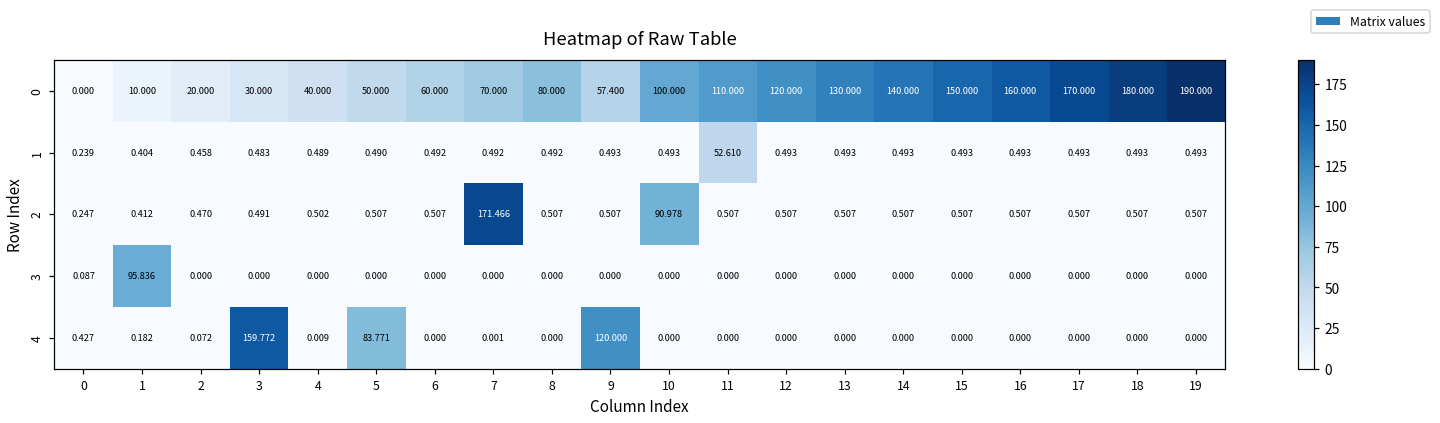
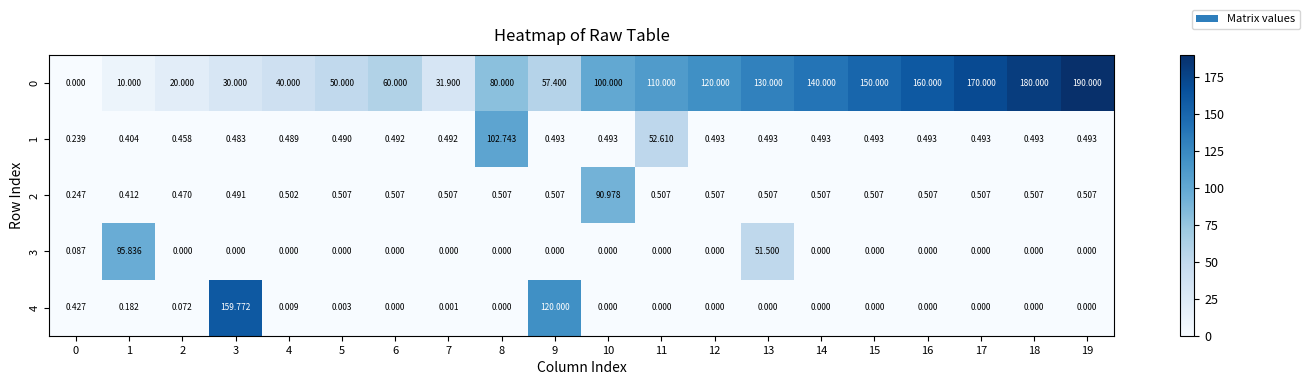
  {
    "0": {
      "0": 0.000,
      "1": 10.000,
      "2": 20.000,
      "3": 30.000,
      "4": 40.000,
      "5": 50.000,
      "6": 60.000,
-     "7": 70.000,
+     "7": 31.900,
      "8": 80.000,
      "9": 57.400,
      "10": 100.000,
      "11": 110.000,
      "12": 120.000,
      "13": 130.000,
      "14": 140.000,
      "15": 150.000,
      "16": 160.000,
      "17": 170.000,
      "18": 180.000,
      "19": 190.000
    },
    "1": {
      "0": 0.239,
      "1": 0.404,
      "2": 0.458,
      "3": 0.483,
      "4": 0.489,
      "5": 0.490,
      "6": 0.492,
      "7": 0.492,
-     "8": 0.492,
+     "8": 102.743,
      "9": 0.493,
      "10": 0.493,
      "11": 52.610,
      "12": 0.493,
      "13": 0.493,
      "14": 0.493,
      "15": 0.493,
      "16": 0.493,
      "17": 0.493,
      "18": 0.493,
      "19": 0.493
    },
    "2": {
      "0": 0.247,
      "1": 0.412,
      "2": 0.470,
      "3": 0.491,
      "4": 0.502,
      "5": 0.507,
      "6": 0.507,
-     "7": 171.466,
+     "7": 0.507,
      "8": 0.507,
      "9": 0.507,
      "10": 90.978,
      "11": 0.507,
      "12": 0.507,
      "13": 0.507,
      "14": 0.507,
      "15": 0.507,
      "16": 0.507,
      "17": 0.507,
      "18": 0.507,
      "19": 0.507
    },
    "3": {
      "0": 0.087,
      "1": 95.836,
      "2": 0.000,
      "3": 0.000,
      "4": 0.000,
      "5": 0.000,
      "6": 0.000,
      "7": 0.000,
      "8": 0.000,
      "9": 0.000,
      "10": 0.000,
      "11": 0.000,
      "12": 0.000,
-     "13": 0.000,
+     "13": 51.500,
      "14": 0.000,
      "15": 0.000,
      "16": 0.000,
      "17": 0.000,
      "18": 0.000,
      "19": 0.000
    },
    "4": {
      "0": 0.427,
      "1": 0.182,
      "2": 0.072,
      "3": 159.772,
      "4": 0.009,
-     "5": 83.771,
+     "5": 0.003,
      "6": 0.000,
      "7": 0.001,
      "8": 0.000,
      "9": 120.000,
      "10": 0.000,
      "11": 0.000,
      "12": 0.000,
      "13": 0.000,
      "14": 0.000,
      "15": 0.000,
      "16": 0.000,
      "17": 0.000,
      "18": 0.000,
      "19": 0.000
    }
  }
